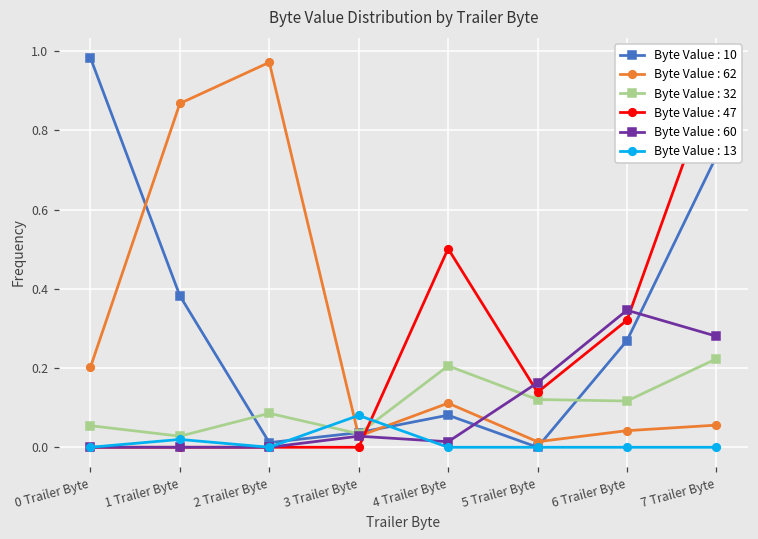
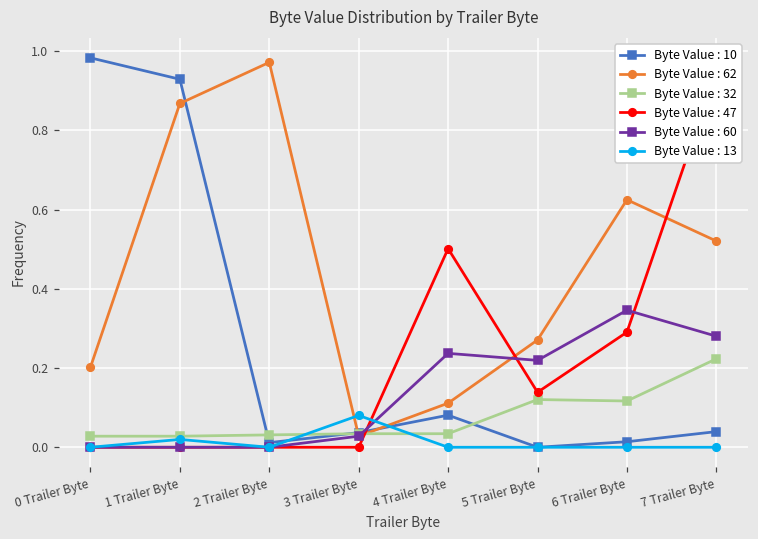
  {
    "Byte Value : 10": {
      "0 Trailer Byte": 0.98,
-     "1 Trailer Byte": 0.38,
+     "1 Trailer Byte": 0.93,
      "2 Trailer Byte": 0.01,
      "4 Trailer Byte": 0.08,
-     "6 Trailer Byte": 0.27,
-     "7 Trailer Byte": 0.73
+     "6 Trailer Byte": 0.01,
+     "7 Trailer Byte": 0.04
    },
    "Byte Value : 62": {
      "0 Trailer Byte": 0.20,
      "1 Trailer Byte": 0.87,
      "2 Trailer Byte": 0.97,
      "4 Trailer Byte": 0.11,
-     "5 Trailer Byte": 0.01,
-     "6 Trailer Byte": 0.04,
-     "7 Trailer Byte": 0.06
+     "5 Trailer Byte": 0.27,
+     "6 Trailer Byte": 0.63,
+     "7 Trailer Byte": 0.52
    },
    "Byte Value : 32": {
-     "0 Trailer Byte": 0.05,
+     "0 Trailer Byte": 0.03,
      "1 Trailer Byte": 0.03,
-     "2 Trailer Byte": 0.09,
-     "4 Trailer Byte": 0.21,
+     "2 Trailer Byte": 0.03,
+     "4 Trailer Byte": 0.03,
      "5 Trailer Byte": 0.12,
      "6 Trailer Byte": 0.12,
      "7 Trailer Byte": 0.22
    },
    "Byte Value : 47": {
      "3 Trailer Byte": 0.00,
      "4 Trailer Byte": 0.50,
      "5 Trailer Byte": 0.14,
-     "6 Trailer Byte": 0.32
+     "6 Trailer Byte": 0.29
    },
    "Byte Value : 60": {
-     "4 Trailer Byte": 0.01,
-     "5 Trailer Byte": 0.16,
+     "4 Trailer Byte": 0.24,
+     "5 Trailer Byte": 0.22,
      "6 Trailer Byte": 0.35,
      "7 Trailer Byte": 0.28
    },
    "Byte Value : 13": {
      "1 Trailer Byte": 0.02,
      "3 Trailer Byte": 0.08,
      "4 Trailer Byte": 0.00,
      "6 Trailer Byte": 0.00,
      "7 Trailer Byte": 0.00
    }
  }
